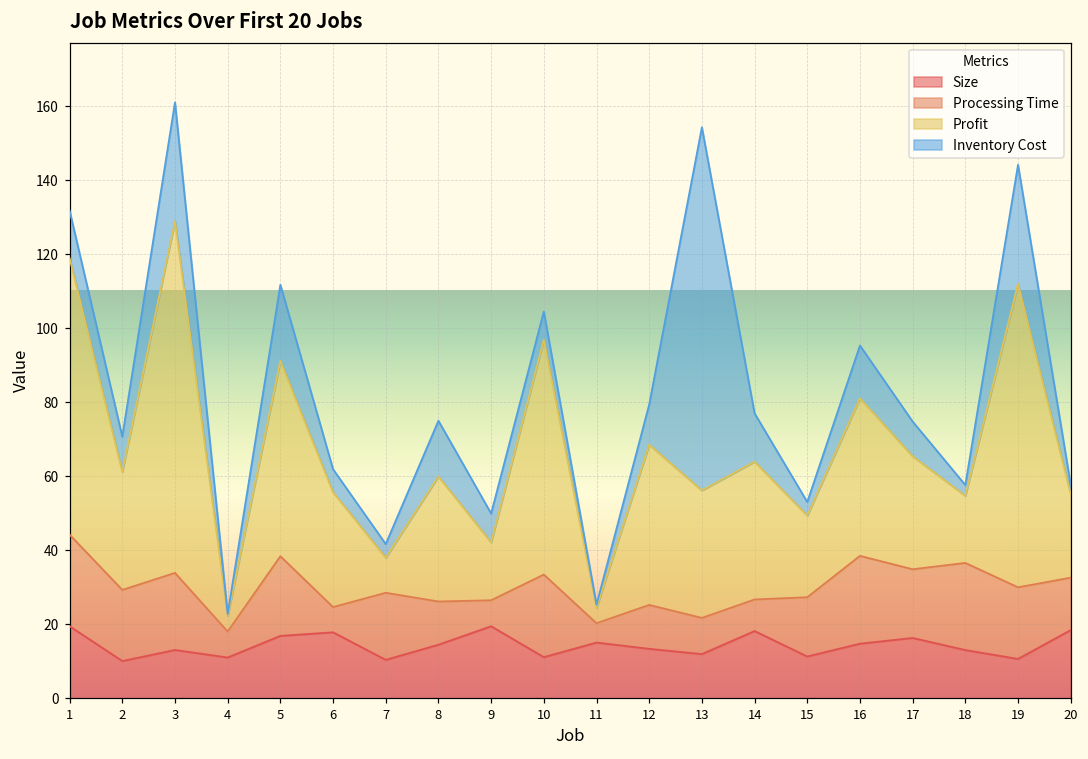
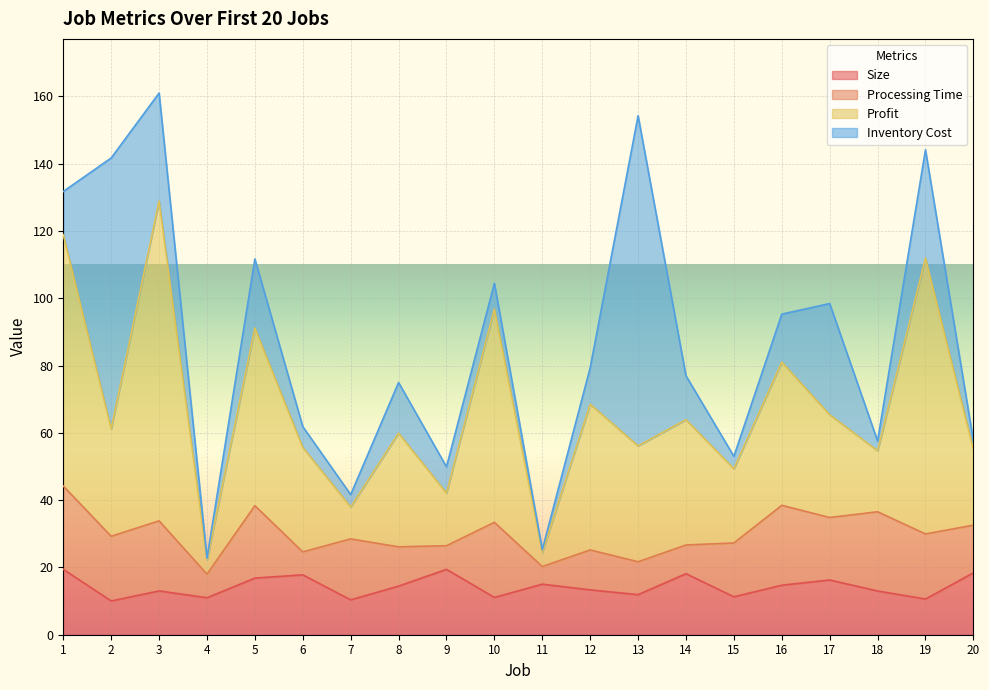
  {
    "Inventory Cost": {
      "1": 13,
-     "2": 9,
+     "2": 81,
      "3": 32,
      "5": 21,
      "6": 6,
      "7": 4,
      "8": 15,
      "9": 8,
      "10": 8,
      "11": 1,
      "12": 11,
      "13": 98,
      "14": 13,
      "15": 4,
      "16": 14,
-     "17": 9,
+     "17": 33,
      "18": 3,
      "19": 32,
      "20": 2
    }
  }
